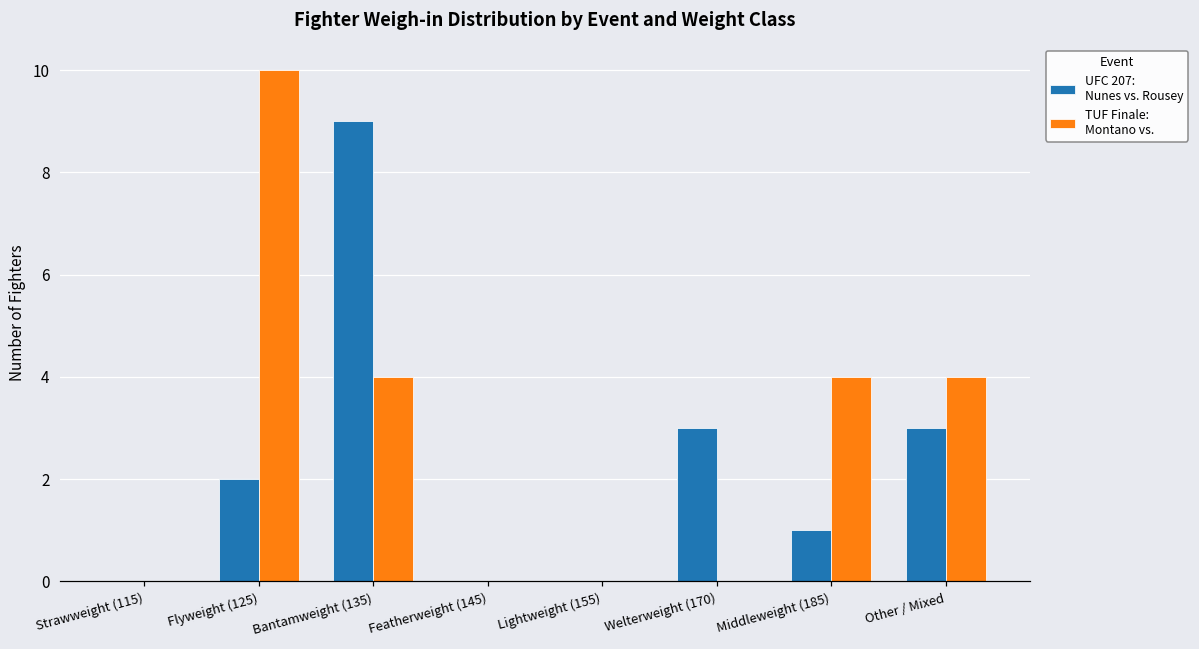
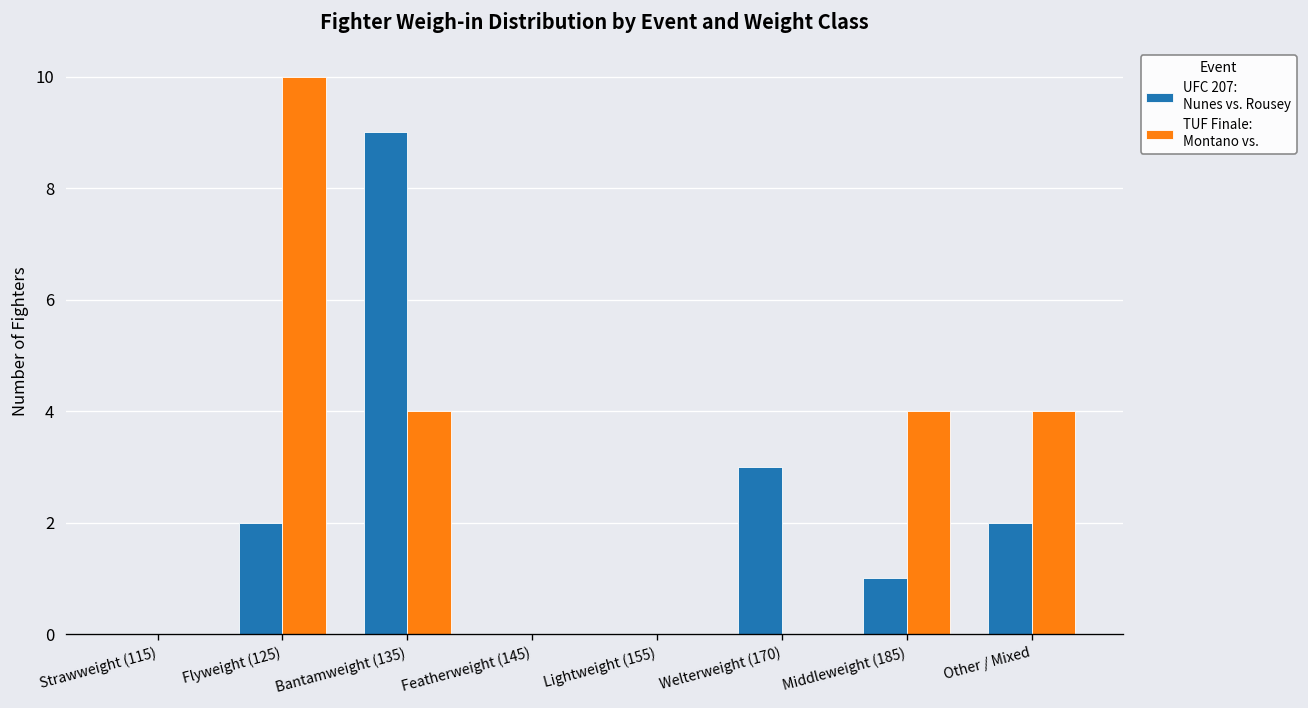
  {
    "UFC 207: Nunes vs. Rousey": {
      "Strawweight (115)": 0,
      "Flyweight (125)": 2,
      "Bantamweight (135)": 9,
      "Featherweight (145)": 0,
      "Lightweight (155)": 0,
      "Welterweight (170)": 3,
      "Middleweight (185)": 1,
-     "Other / Mixed": 3
+     "Other / Mixed": 2
    },
    "TUF Finale: Montano vs.": {
      "Strawweight (115)": 0,
      "Flyweight (125)": 10,
      "Bantamweight (135)": 4,
      "Featherweight (145)": 0,
      "Lightweight (155)": 0,
      "Welterweight (170)": 0,
      "Middleweight (185)": 4,
      "Other / Mixed": 4
    }
  }
